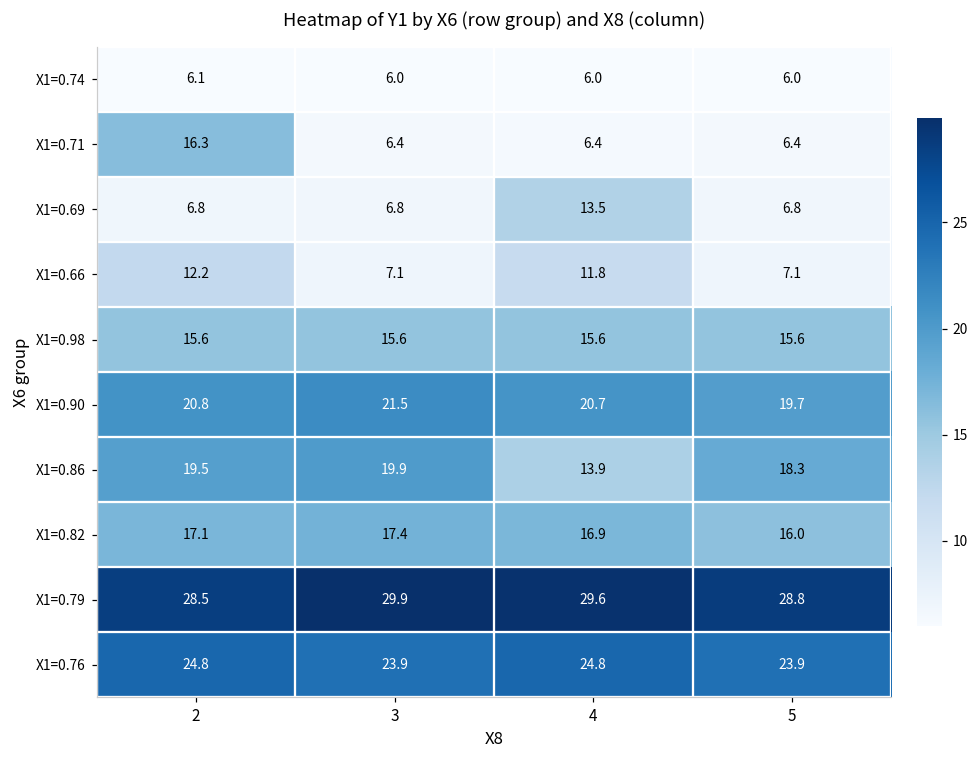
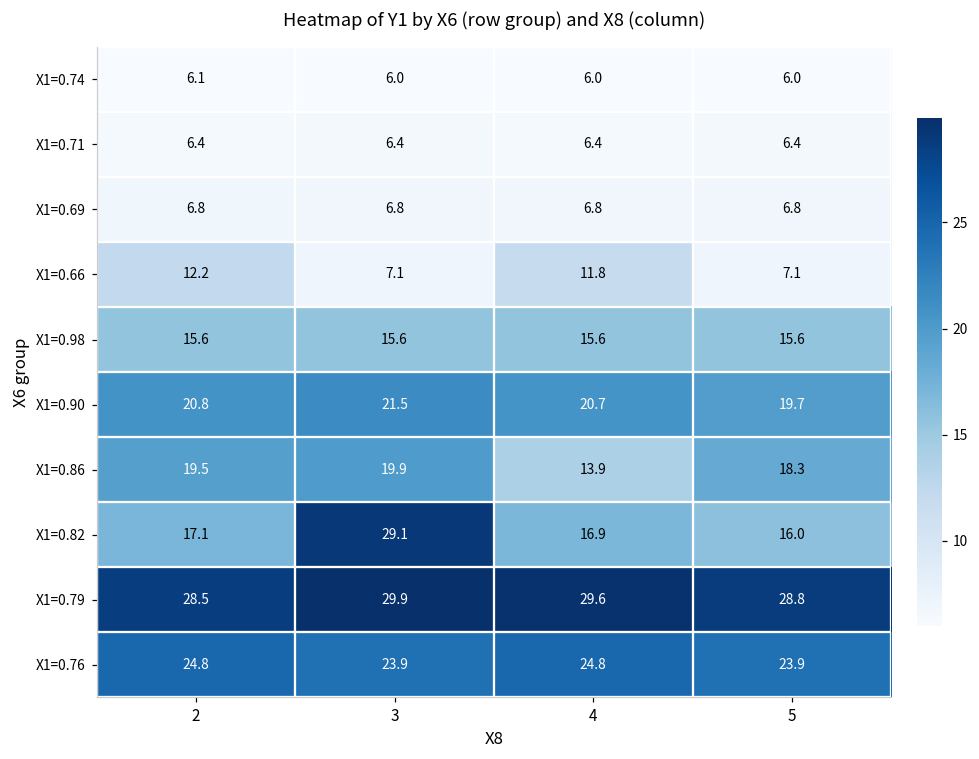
  {
    "X1=0.74": {
      "2": 6.1,
      "3": 6.0,
      "4": 6.0,
      "5": 6.0
    },
    "X1=0.71": {
-     "2": 16.3,
+     "2": 6.4,
      "3": 6.4,
      "4": 6.4,
      "5": 6.4
    },
    "X1=0.69": {
      "2": 6.8,
      "3": 6.8,
-     "4": 13.5,
+     "4": 6.8,
      "5": 6.8
    },
    "X1=0.66": {
      "2": 12.2,
      "3": 7.1,
      "4": 11.8,
      "5": 7.1
    },
    "X1=0.98": {
      "2": 15.6,
      "3": 15.6,
      "4": 15.6,
      "5": 15.6
    },
    "X1=0.90": {
      "2": 20.8,
      "3": 21.5,
      "4": 20.7,
      "5": 19.7
    },
    "X1=0.86": {
      "2": 19.5,
      "3": 19.9,
      "4": 13.9,
      "5": 18.3
    },
    "X1=0.82": {
      "2": 17.1,
-     "3": 17.4,
+     "3": 29.1,
      "4": 16.9,
      "5": 16.0
    },
    "X1=0.79": {
      "2": 28.5,
      "3": 29.9,
      "4": 29.6,
      "5": 28.8
    },
    "X1=0.76": {
      "2": 24.8,
      "3": 23.9,
      "4": 24.8,
      "5": 23.9
    }
  }
